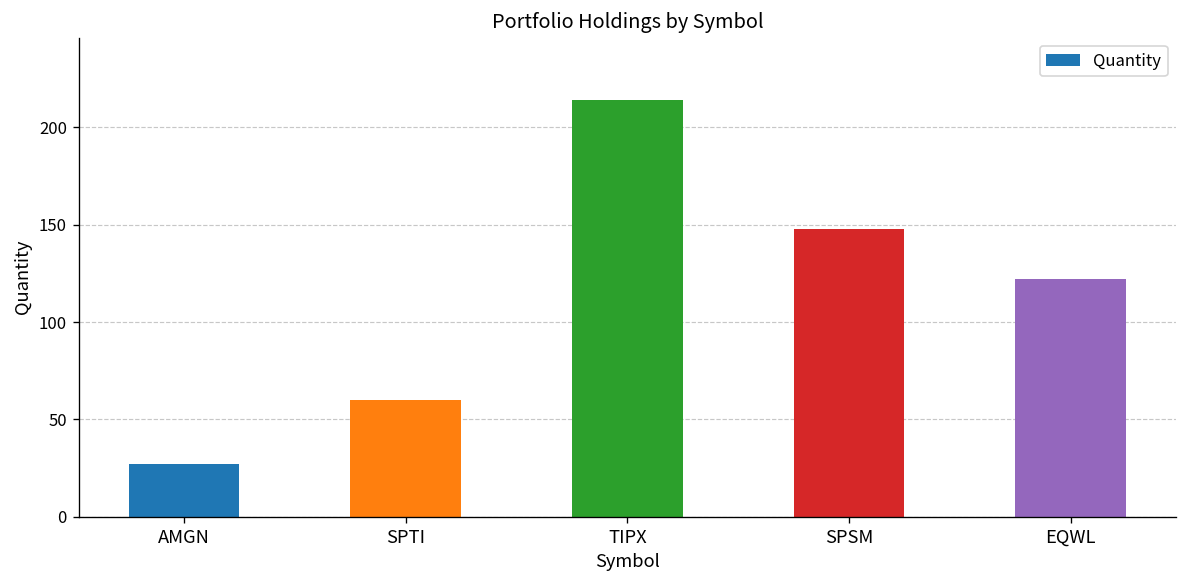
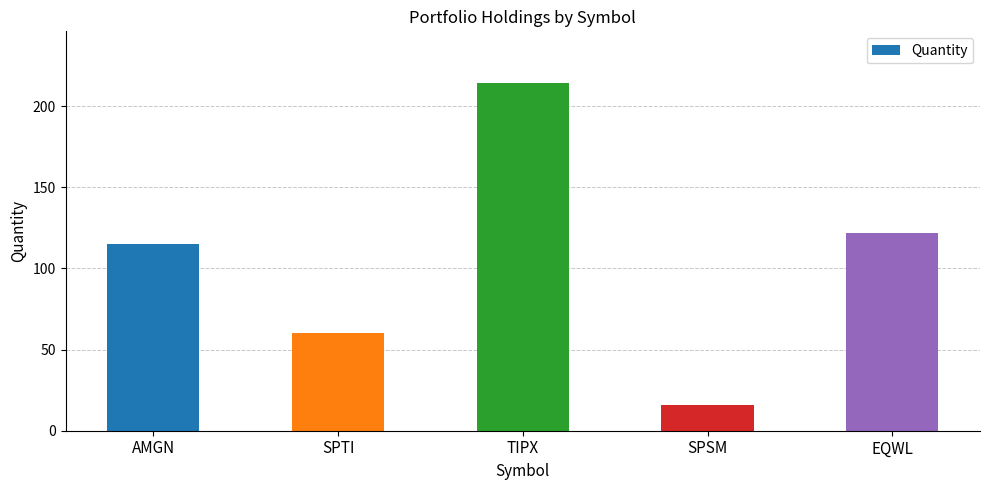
  {
-   "AMGN": 27,
+   "AMGN": 115,
    "SPTI": 60,
    "TIPX": 214,
-   "SPSM": 148,
+   "SPSM": 16,
    "EQWL": 122
  }
